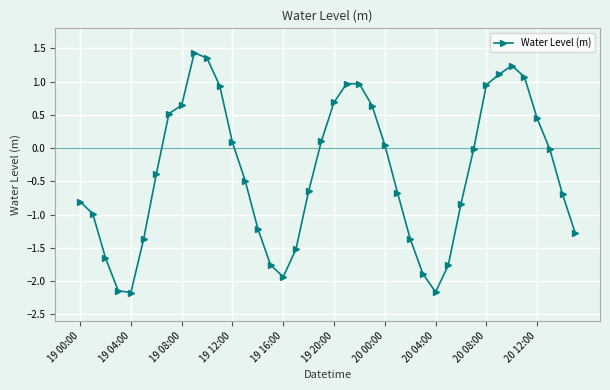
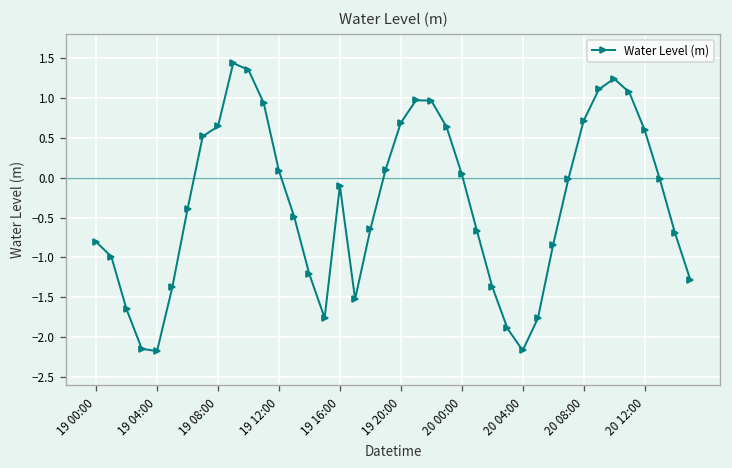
  {
    "19 00:00": -0.8,
    "19 04:00": -2.2,
    "19 08:00": 0.6,
    "19 12:00": 0.1,
-   "19 16:00": -1.9,
+   "19 16:00": -0.1,
    "19 20:00": 0.7,
    "20 00:00": 0.0,
    "20 04:00": -2.2,
-   "20 08:00": 1.0,
-   "20 12:00": 0.4
+   "20 08:00": 0.7,
+   "20 12:00": 0.6
  }
